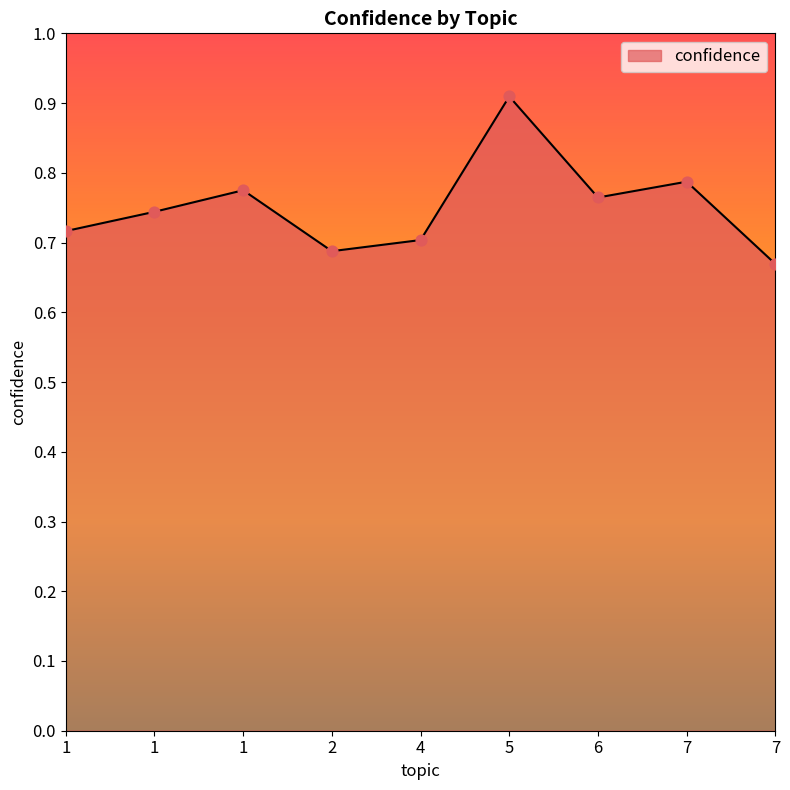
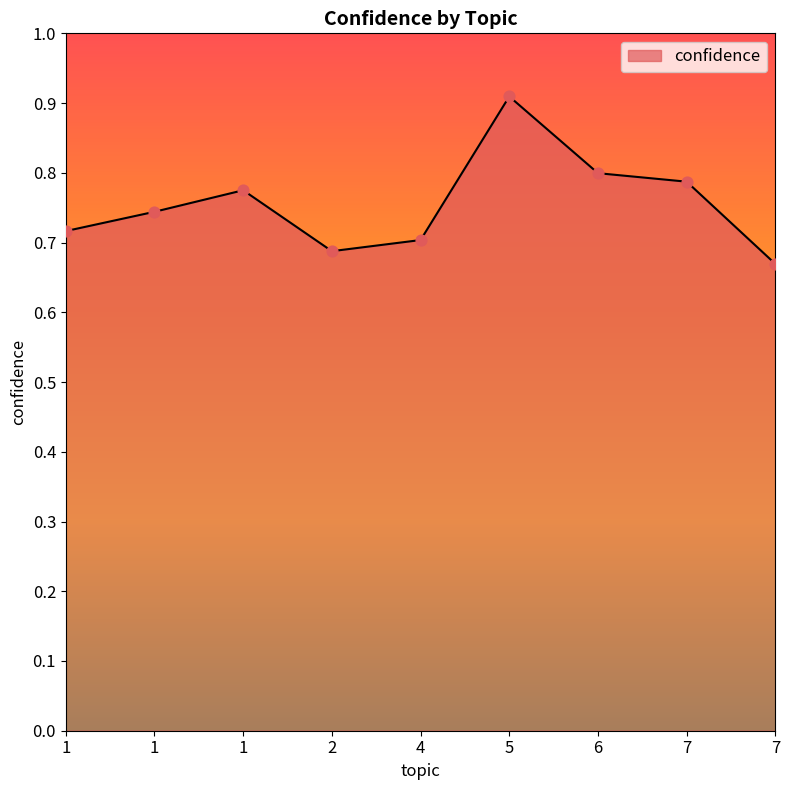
  {
    "2": 0.69,
    "4": 0.70,
    "5": 0.91,
-   "6": 0.76
+   "6": 0.80
  }
